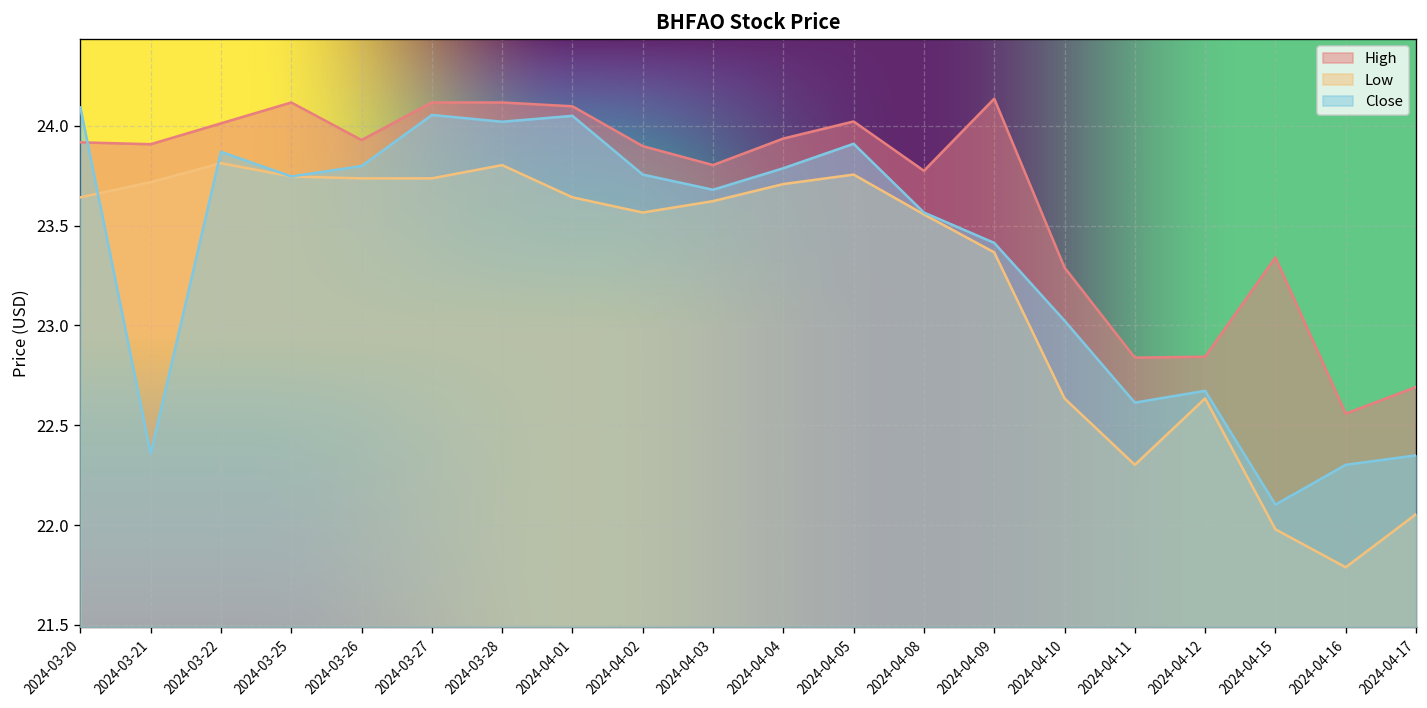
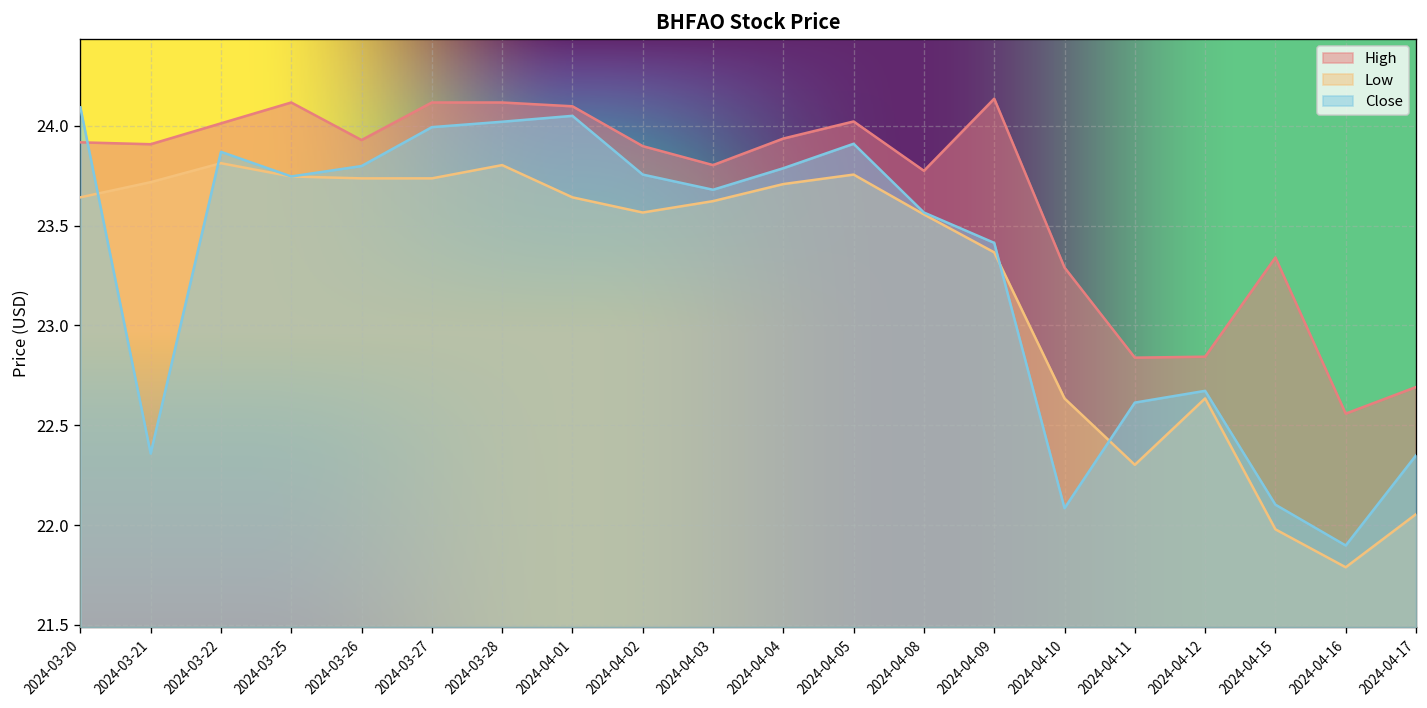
  {
    "Close": {
      "2024-03-20": 24.09,
      "2024-03-21": 22.36,
      "2024-03-22": 23.87,
      "2024-03-26": 23.80,
-     "2024-03-27": 24.05,
+     "2024-03-27": 23.99,
      "2024-03-28": 24.02,
      "2024-04-01": 24.05,
      "2024-04-02": 23.76,
      "2024-04-03": 23.68,
      "2024-04-04": 23.79,
      "2024-04-05": 23.91,
      "2024-04-09": 23.41,
-     "2024-04-10": 23.02,
+     "2024-04-10": 22.08,
      "2024-04-11": 22.61,
      "2024-04-12": 22.67,
      "2024-04-15": 22.10,
-     "2024-04-16": 22.30,
+     "2024-04-16": 21.90,
      "2024-04-17": 22.35
    }
  }
